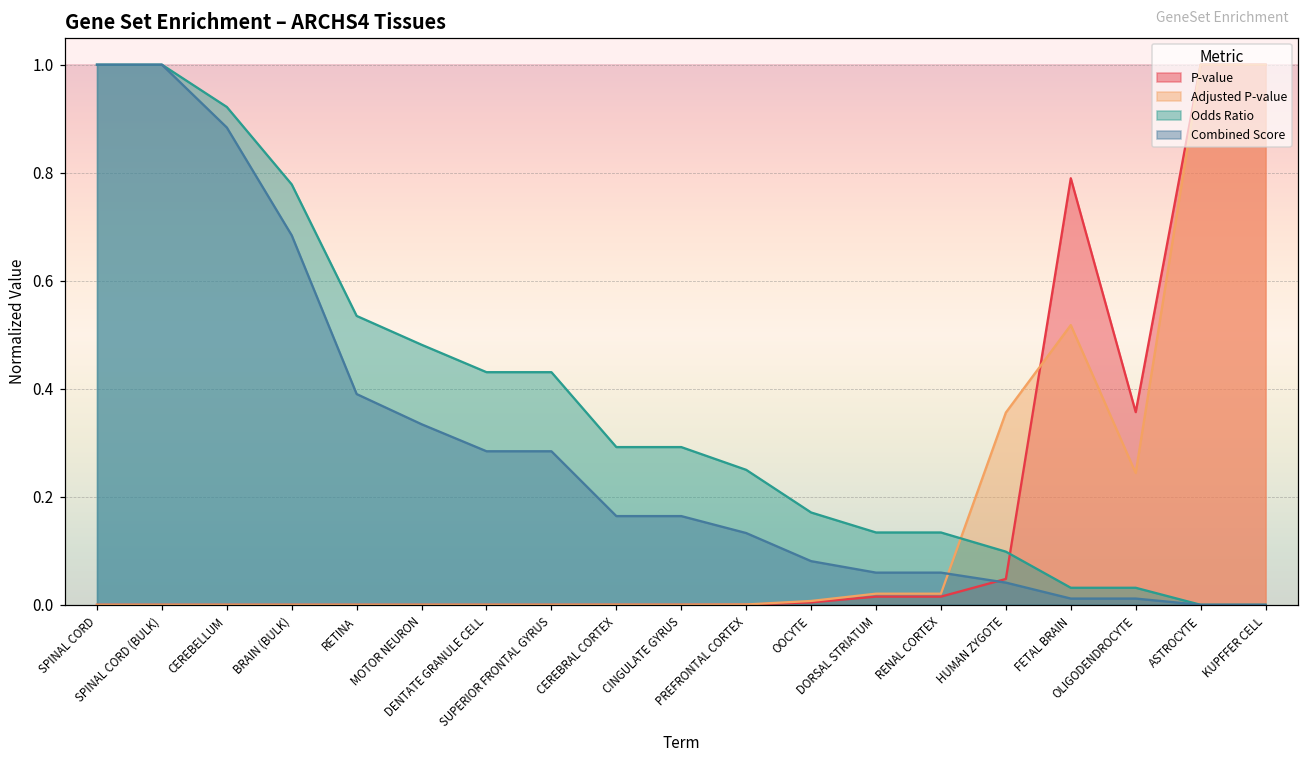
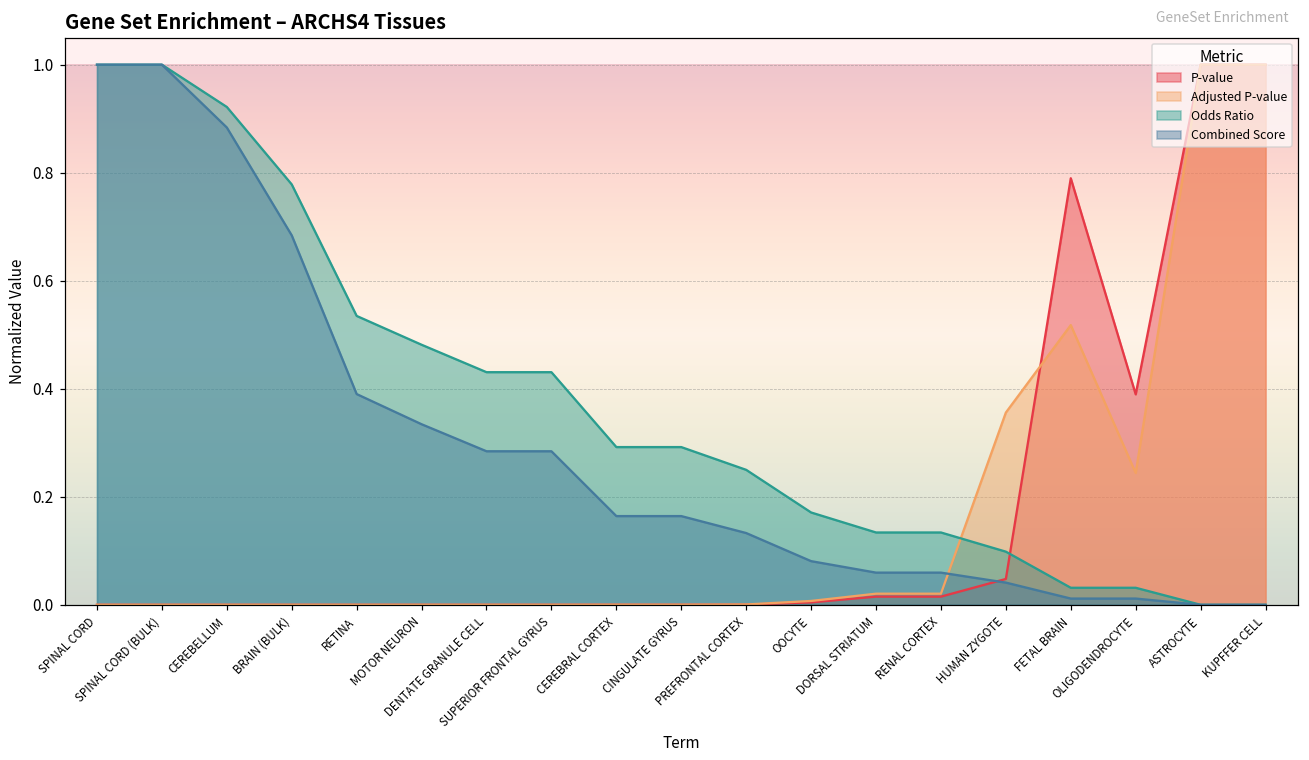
  {
    "P-value": {
      "DORSAL STRIATUM": 0.02,
      "RENAL CORTEX": 0.02,
      "HUMAN ZYGOTE": 0.05,
      "FETAL BRAIN": 0.79,
-     "OLIGODENDROCYTE": 0.36
+     "OLIGODENDROCYTE": 0.39
    },
    "Adjusted P-value": {
      "DORSAL STRIATUM": 0.02,
      "RENAL CORTEX": 0.02,
      "HUMAN ZYGOTE": 0.36,
      "FETAL BRAIN": 0.52,
      "OLIGODENDROCYTE": 0.24
    }
  }
